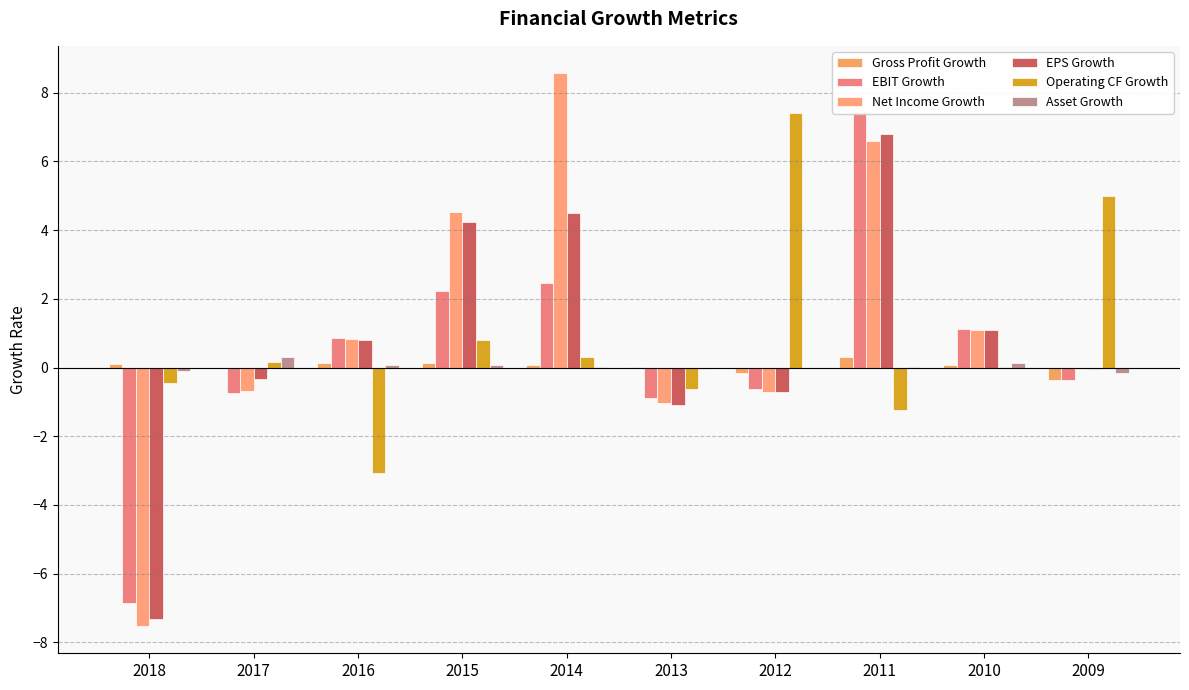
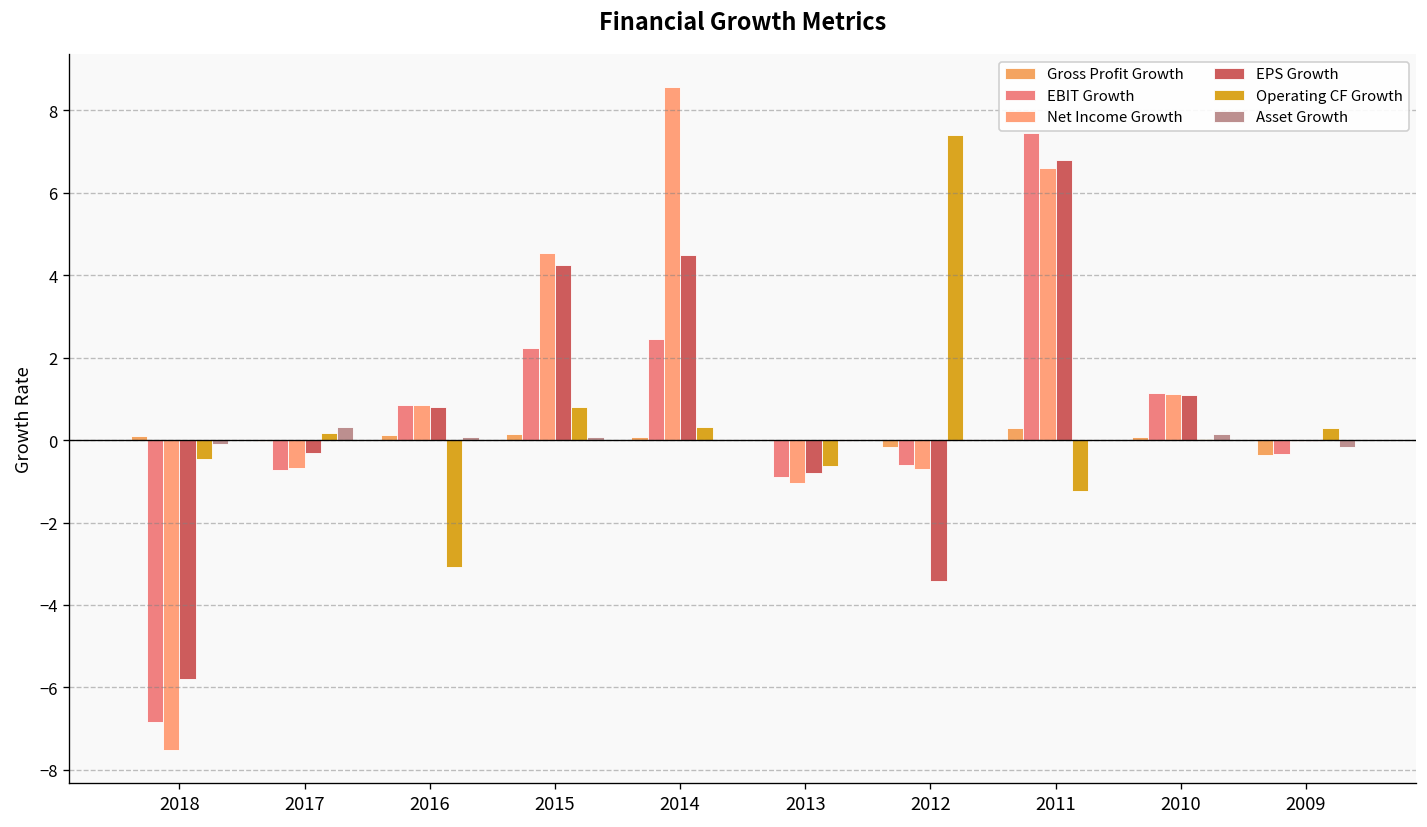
  {
    "EPS Growth": {
-     "2018": -7.3,
+     "2018": -5.8,
      "2017": -0.3,
      "2016": 0.8,
      "2015": 4.3,
      "2014": 4.5,
-     "2013": -1.1,
-     "2012": -0.7,
+     "2013": -0.8,
+     "2012": -3.4,
      "2011": 6.8,
      "2010": 1.1
    },
    "Operating CF Growth": {
      "2018": -0.5,
      "2017": 0.2,
      "2016": -3.1,
      "2015": 0.8,
      "2014": 0.3,
      "2013": -0.6,
      "2012": 7.4,
      "2011": -1.2,
-     "2009": 5.0
+     "2009": 0.3
    }
  }
